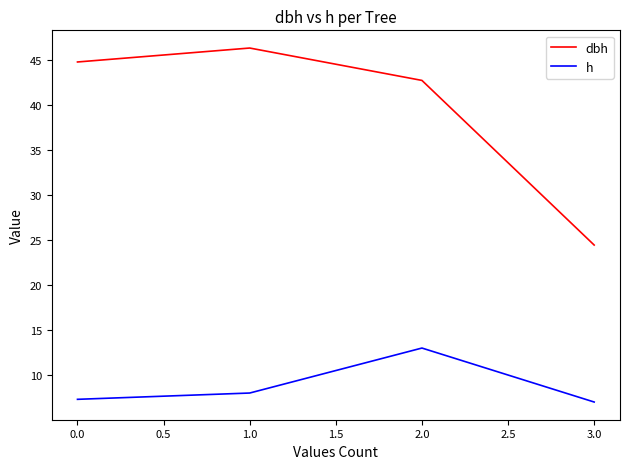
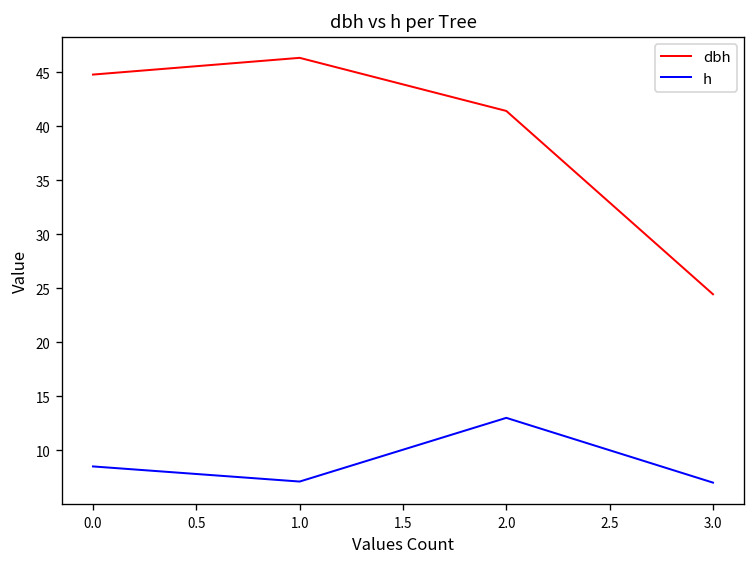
  {
    "dbh": {
      "0.0": 45,
      "1.0": 46,
-     "2.0": 43,
+     "2.0": 41,
      "3.0": 24
    },
    "h": {
-     "0.0": 7,
-     "1.0": 8,
+     "0.0": 9,
+     "1.0": 7,
      "2.0": 13,
      "3.0": 7
    }
  }
